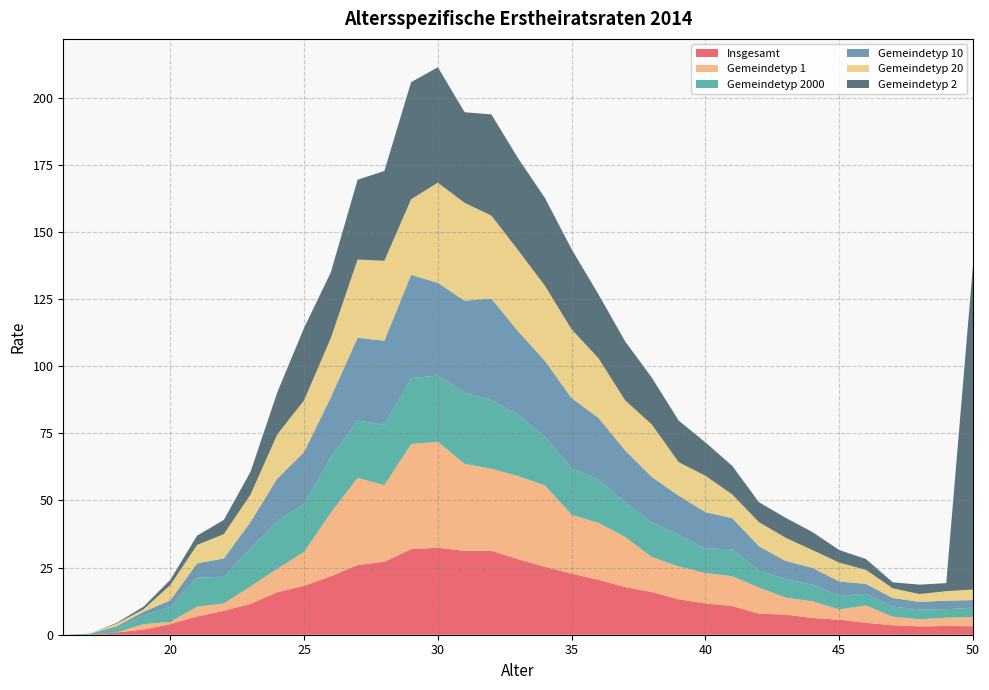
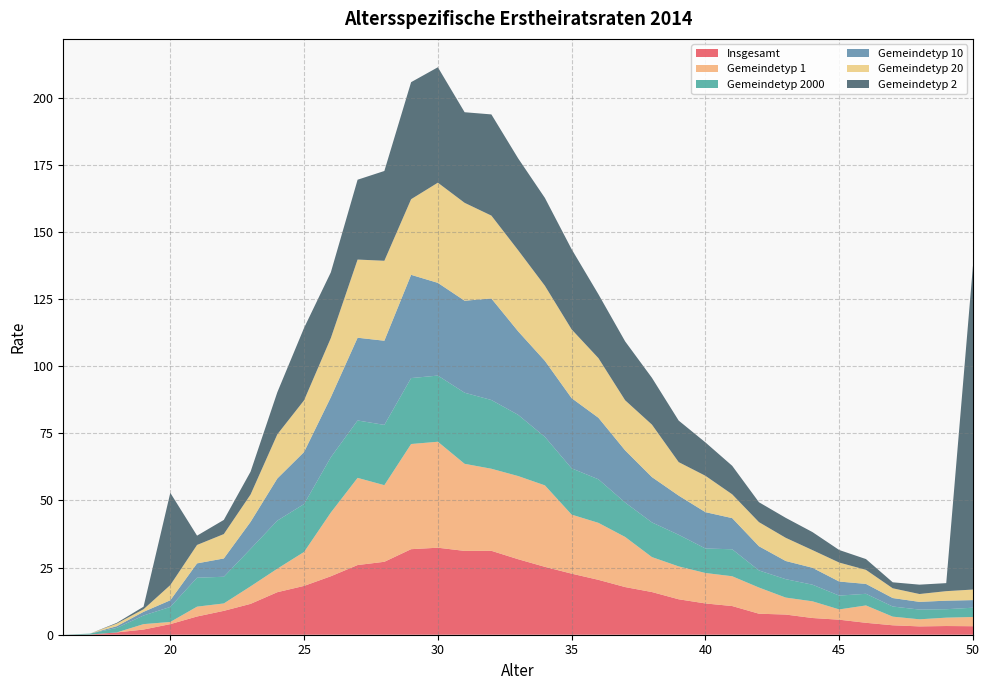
  {
    "Insgesamt": {
      "25": 18,
      "30": 32,
      "35": 23,
      "40": 12,
      "45": 6,
      "50": 3
    },
    "Gemeindetyp 2": {
-     "20": 2,
+     "20": 34,
      "25": 27,
      "30": 43,
      "35": 30,
      "40": 12,
      "45": 5,
      "50": 121
    }
  }
